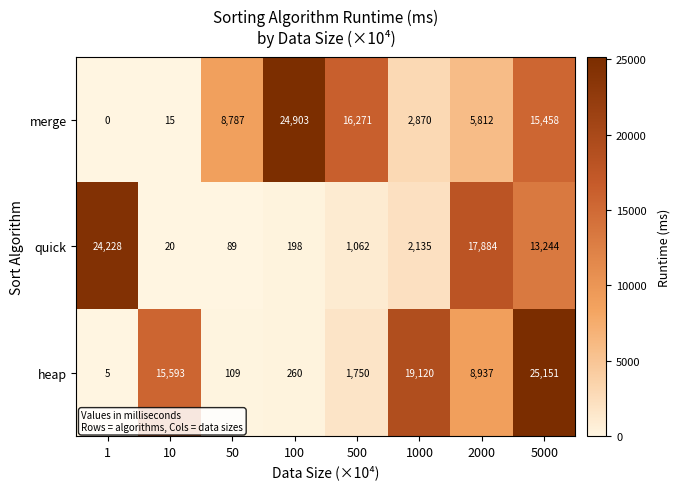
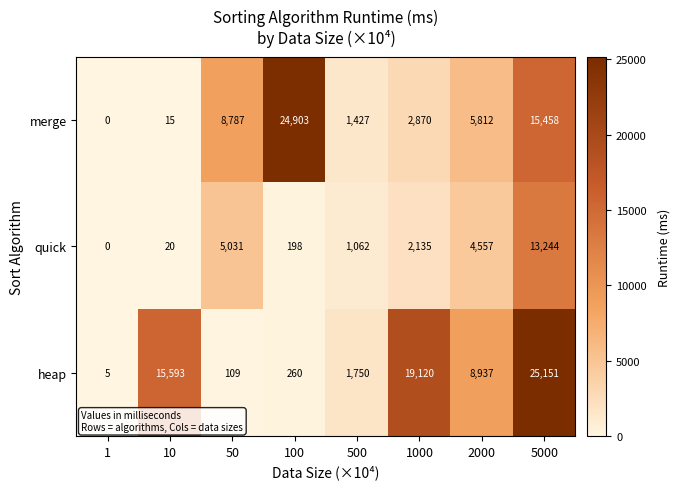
  {
    "merge": {
      "1": "0",
      "10": "15",
      "50": "8,787",
      "100": "24,903",
-     "500": "16,271",
+     "500": "1,427",
      "1000": "2,870",
      "2000": "5,812",
      "5000": "15,458"
    },
    "quick": {
-     "1": "24,228",
+     "1": "0",
      "10": "20",
-     "50": "89",
+     "50": "5,031",
      "100": "198",
      "500": "1,062",
      "1000": "2,135",
-     "2000": "17,884",
+     "2000": "4,557",
      "5000": "13,244"
    },
    "heap": {
      "1": "5",
      "10": "15,593",
      "50": "109",
      "100": "260",
      "500": "1,750",
      "1000": "19,120",
      "2000": "8,937",
      "5000": "25,151"
    }
  }
